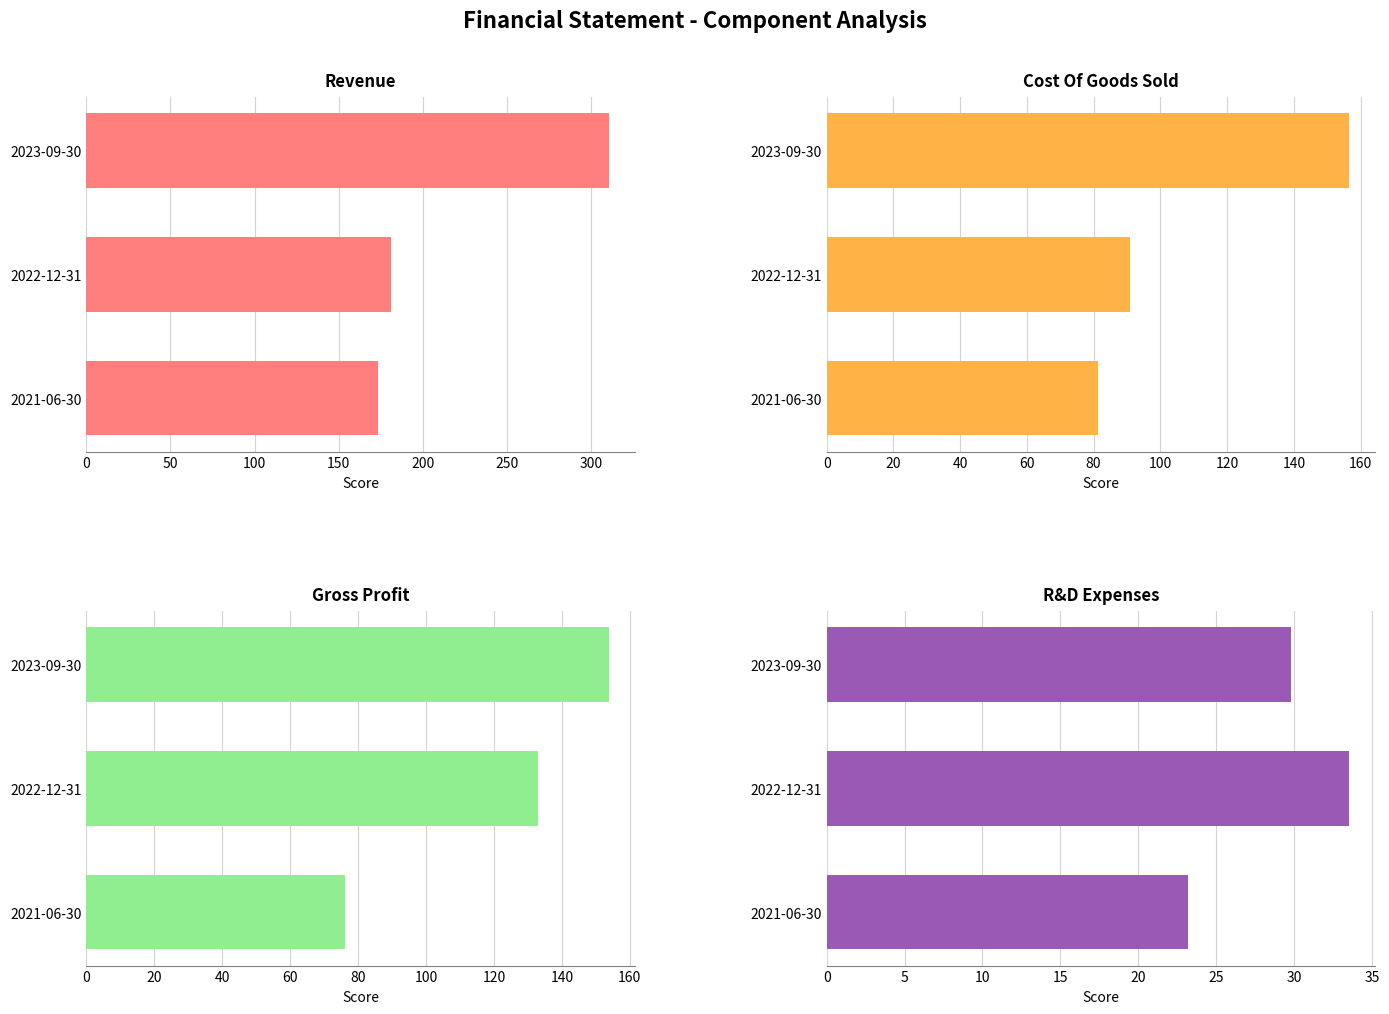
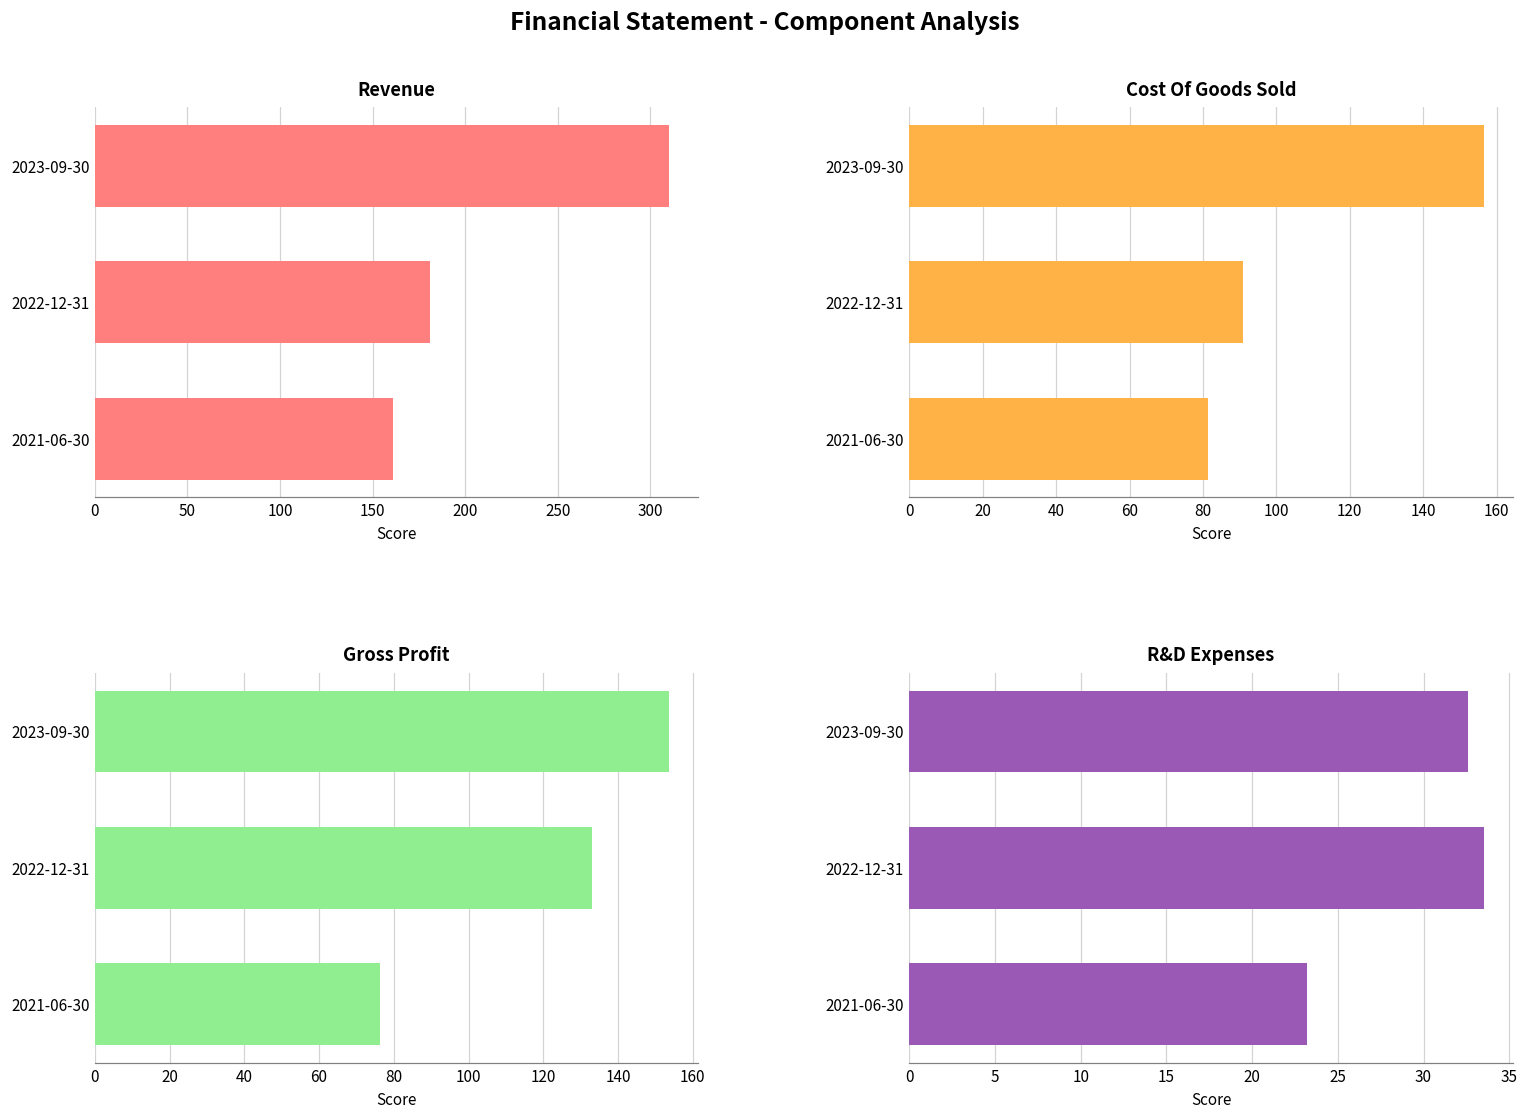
  {
    "Revenue": {
      "2023-09-30": 310,
      "2022-12-31": 181,
-     "2021-06-30": 173
+     "2021-06-30": 161
    },
    "Cost Of Goods Sold": {
      "2023-09-30": 157,
      "2022-12-31": 91,
      "2021-06-30": 81
    },
    "Gross Profit": {
      "2023-09-30": 154,
      "2022-12-31": 133,
      "2021-06-30": 76
    },
    "R&D Expenses": {
-     "2023-09-30": 29.8,
+     "2023-09-30": 32.6,
      "2022-12-31": 33.5,
      "2021-06-30": 23.2
    }
  }
